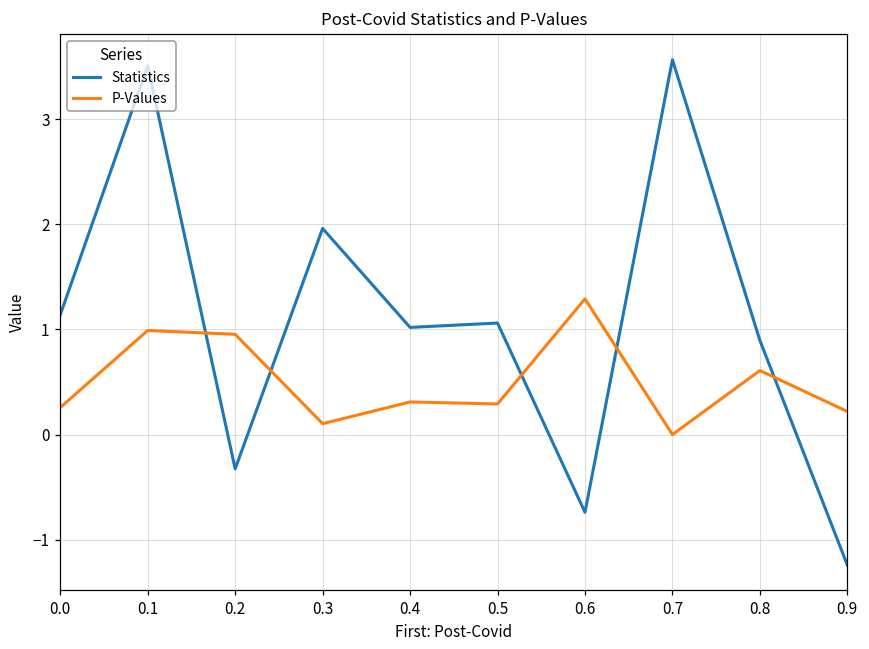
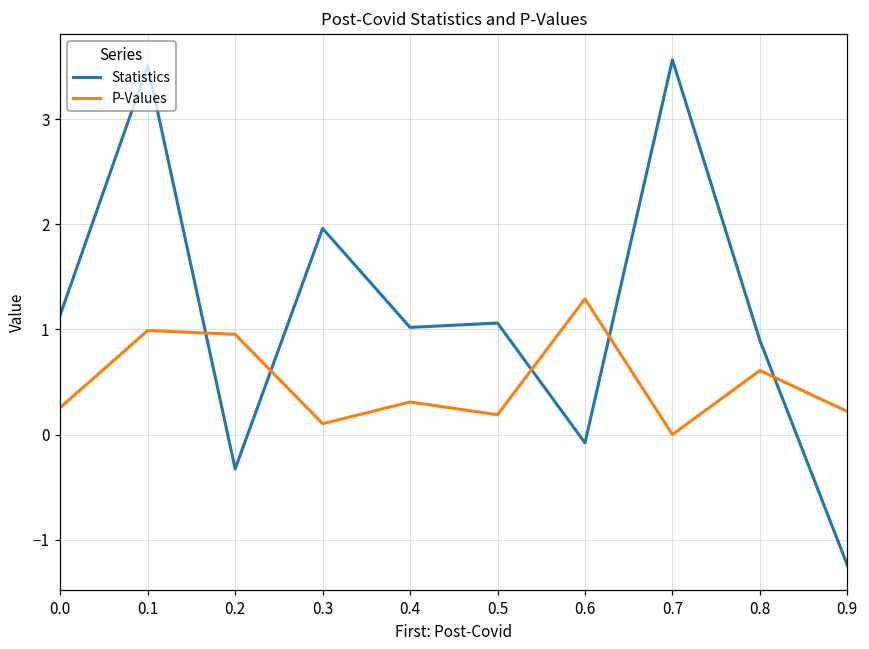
  {
    "Statistics": {
      "0.0": 1.1,
      "0.2": -0.3,
      "0.3": 2.0,
      "0.4": 1.0,
      "0.5": 1.1,
-     "0.6": -0.7,
+     "0.6": -0.1,
      "0.7": 3.6,
      "0.8": 0.9,
      "0.9": -1.2
    },
    "P-Values": {
      "0.0": 0.3,
      "0.1": 1.0,
      "0.2": 1.0,
      "0.3": 0.1,
      "0.4": 0.3,
-     "0.5": 0.3,
+     "0.5": 0.2,
      "0.6": 1.3,
      "0.7": 0.0,
      "0.8": 0.6,
      "0.9": 0.2
    }
  }
